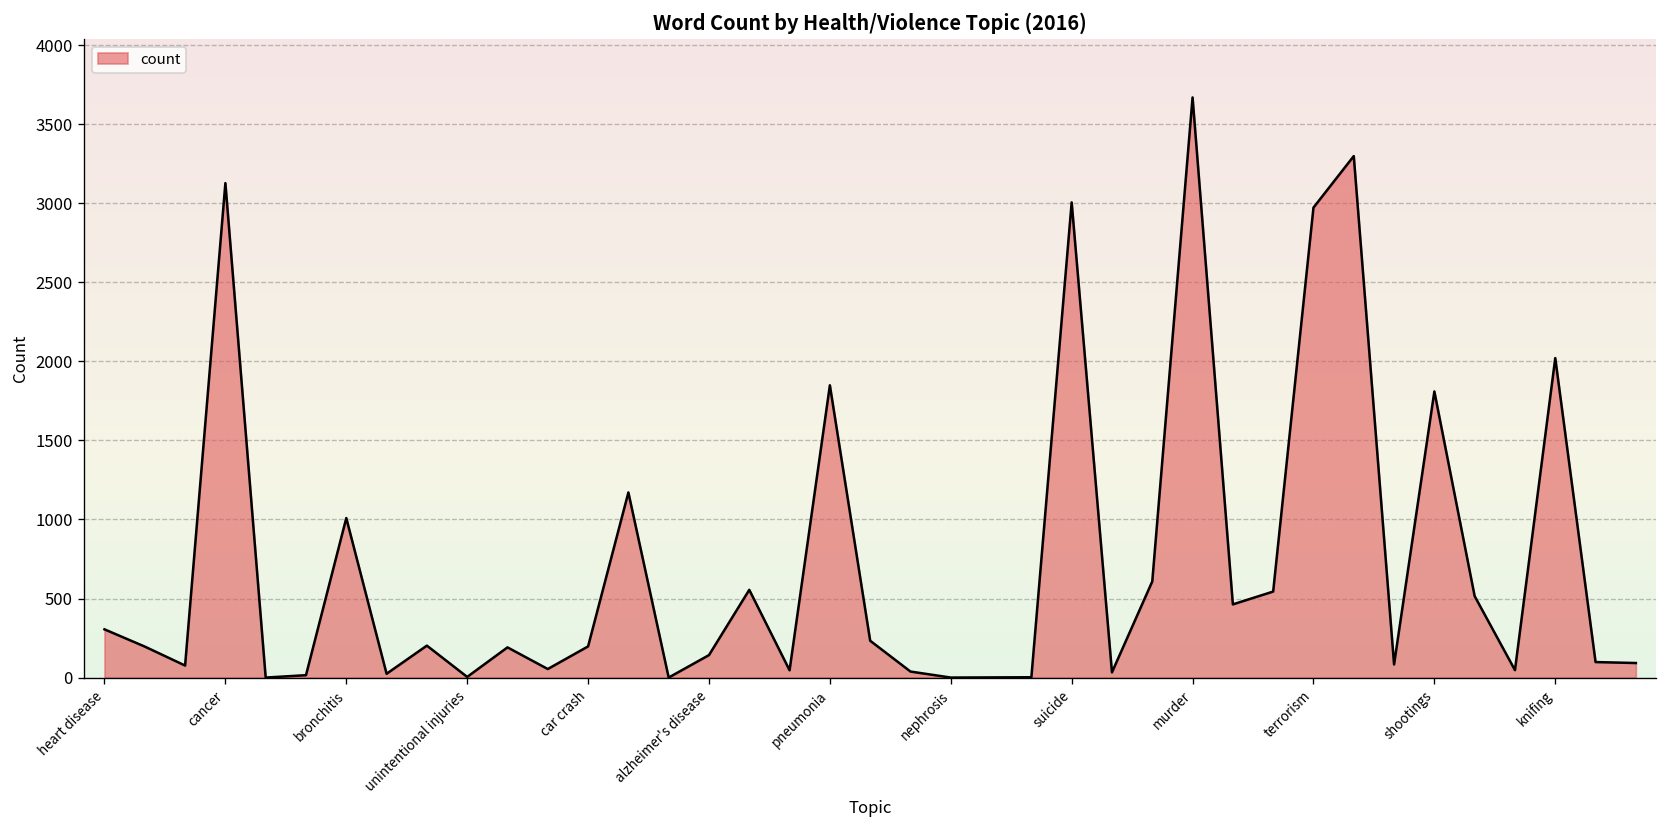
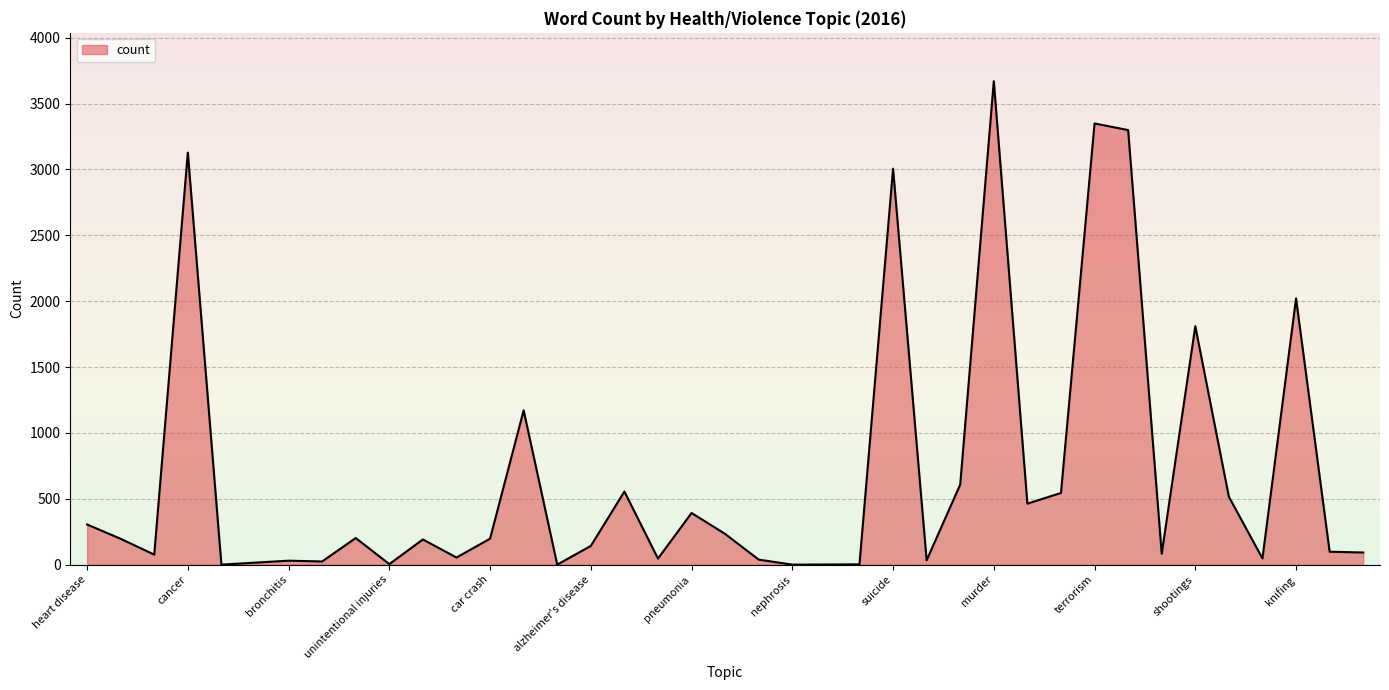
  {
    "heart disease": 310,
    "cancer": 3130,
-   "bronchitis": 1010,
+   "bronchitis": 30,
    "unintentional injuries": 0,
    "car crash": 200,
    "alzheimer's disease": 140,
-   "pneumonia": 1850,
+   "pneumonia": 390,
    "nephrosis": 0,
    "suicide": 3010,
    "murder": 3670,
-   "terrorism": 2970,
+   "terrorism": 3350,
    "shootings": 1810,
    "knifing": 2020
  }
